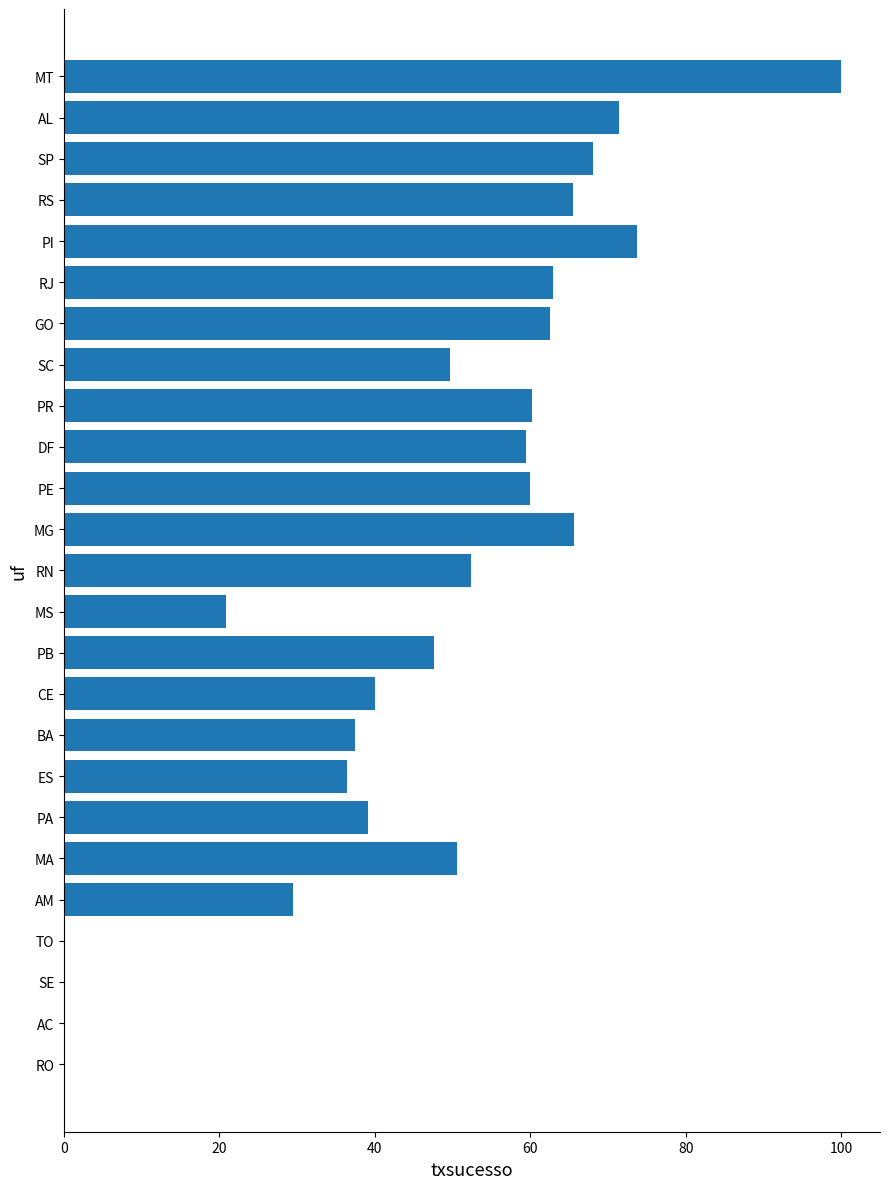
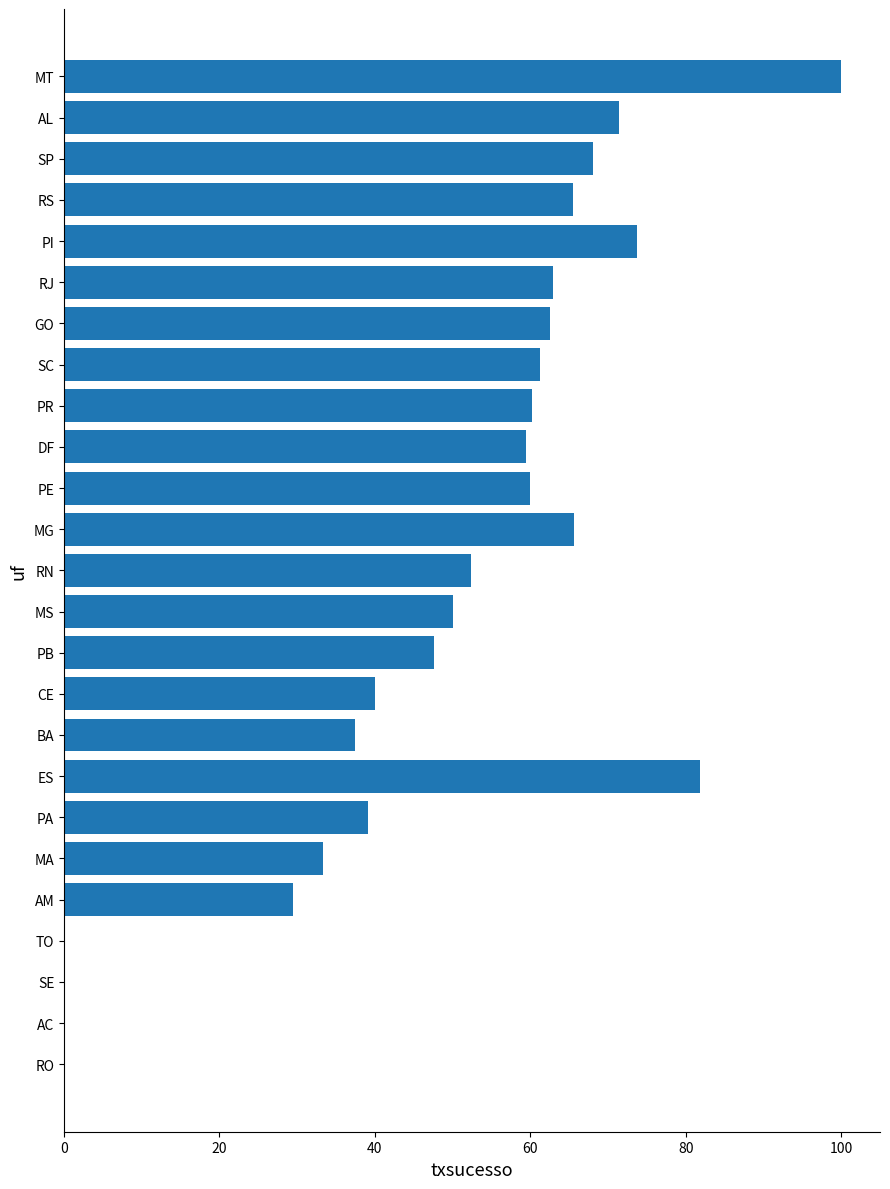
  {
    "MT": 100,
    "AL": 71,
    "SP": 68,
    "RS": 66,
    "PI": 74,
    "RJ": 63,
    "GO": 63,
-   "SC": 50,
+   "SC": 61,
    "PR": 60,
    "DF": 60,
    "PE": 60,
    "MG": 66,
    "RN": 52,
-   "MS": 21,
+   "MS": 50,
    "PB": 48,
    "CE": 40,
    "BA": 38,
-   "ES": 36,
+   "ES": 82,
    "PA": 39,
-   "MA": 51,
+   "MA": 33,
    "AM": 29,
    "TO": 0,
    "SE": 0,
    "AC": 0,
    "RO": 0
  }
